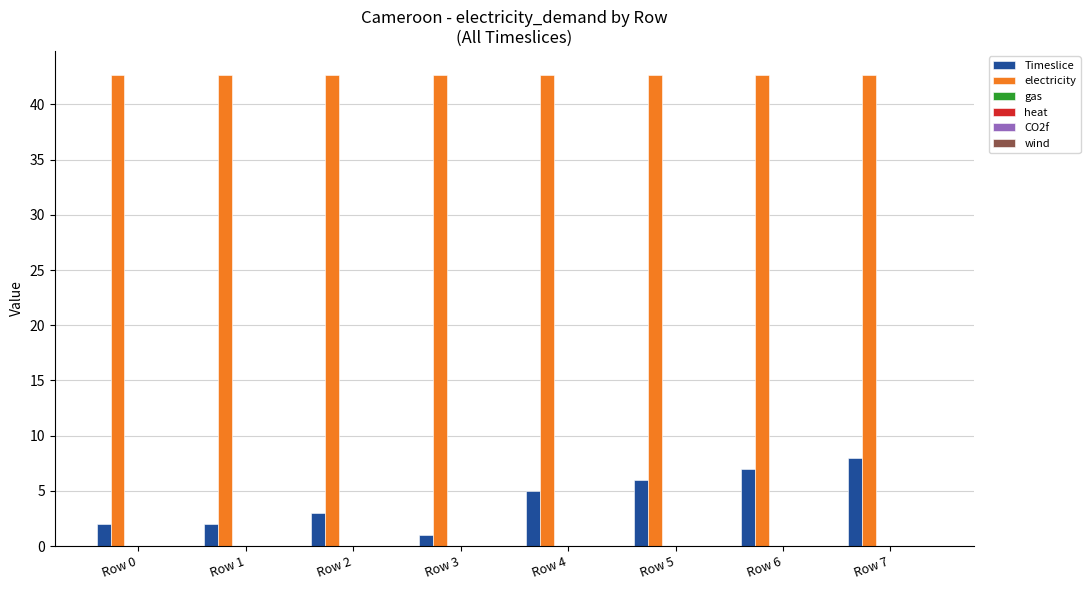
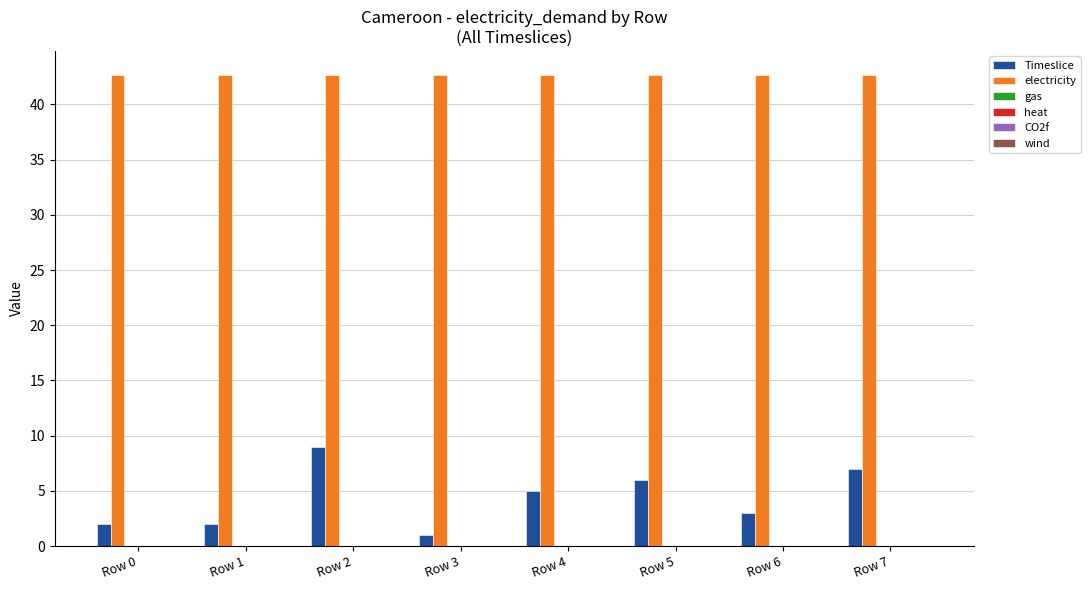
  {
    "Timeslice": {
      "Row 0": 2,
      "Row 1": 2,
-     "Row 2": 3,
+     "Row 2": 9,
      "Row 3": 1,
      "Row 4": 5,
      "Row 5": 6,
-     "Row 6": 7,
-     "Row 7": 8
+     "Row 6": 3,
+     "Row 7": 7
    },
    "electricity": {
      "Row 0": 42.7,
      "Row 1": 42.7,
      "Row 2": 42.7,
      "Row 3": 42.7,
      "Row 4": 42.7,
      "Row 5": 42.7,
      "Row 6": 42.7,
      "Row 7": 42.7
    },
    "gas": {
      "Row 0": 0,
      "Row 1": 0,
      "Row 2": 0,
      "Row 3": 0,
      "Row 4": 0,
      "Row 5": 0,
      "Row 6": 0,
      "Row 7": 0
    },
    "heat": {
      "Row 0": 0,
      "Row 1": 0,
      "Row 2": 0,
      "Row 3": 0,
      "Row 4": 0,
      "Row 5": 0,
      "Row 6": 0,
      "Row 7": 0
    },
    "CO2f": {
      "Row 0": 0,
      "Row 1": 0,
      "Row 2": 0,
      "Row 3": 0,
      "Row 4": 0,
      "Row 5": 0,
      "Row 6": 0,
      "Row 7": 0
    },
    "wind": {
      "Row 0": 0,
      "Row 1": 0,
      "Row 2": 0,
      "Row 3": 0,
      "Row 4": 0,
      "Row 5": 0,
      "Row 6": 0,
      "Row 7": 0
    }
  }
